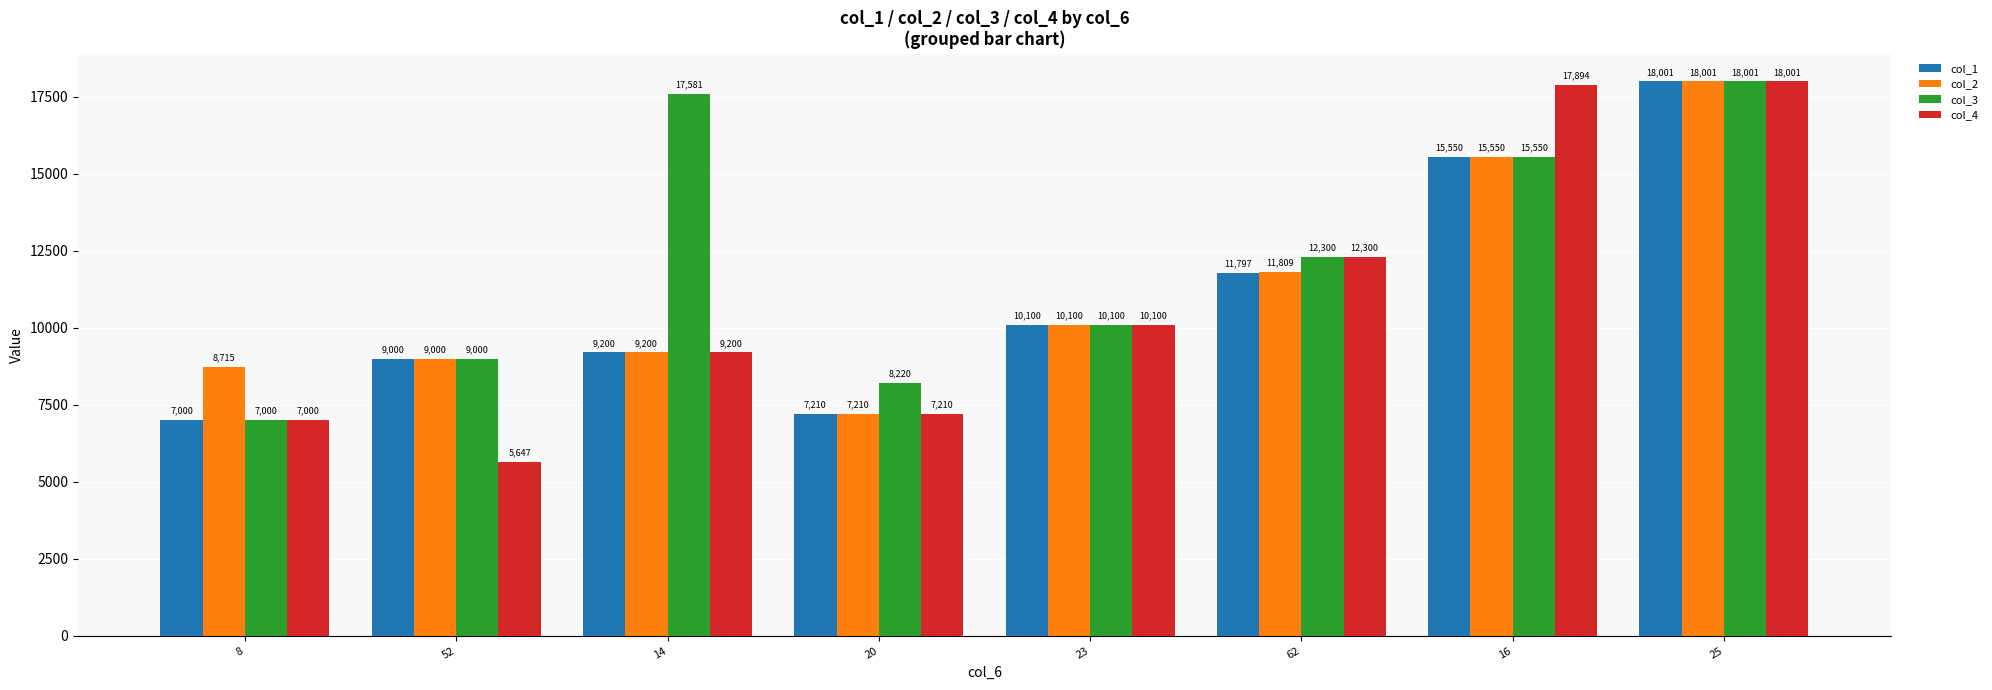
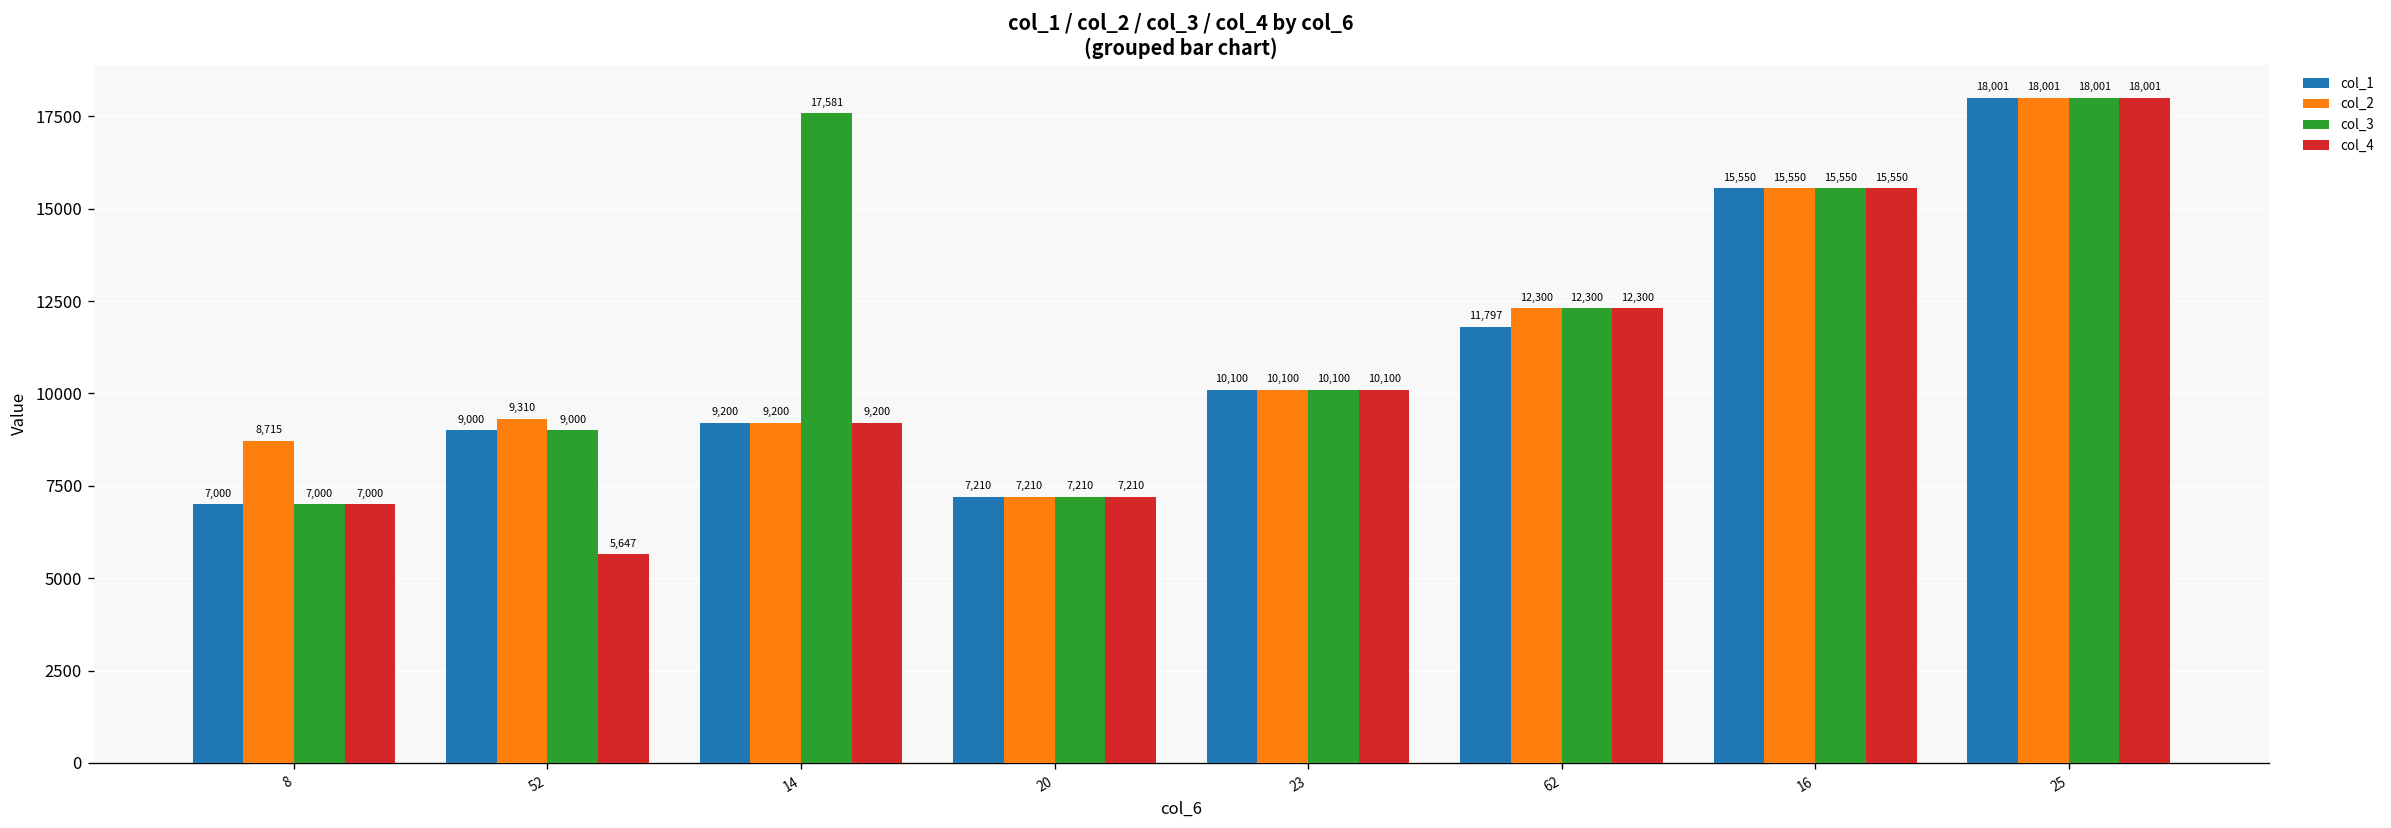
  {
    "col_1": {
      "8": "7,000",
      "52": "9,000",
      "14": "9,200",
      "20": "7,210",
      "23": "10,100",
      "62": "11,797",
      "16": "15,550",
      "25": "18,001"
    },
    "col_2": {
      "8": "8,715",
-     "52": "9,000",
+     "52": "9,310",
      "14": "9,200",
      "20": "7,210",
      "23": "10,100",
-     "62": "11,809",
+     "62": "12,300",
      "16": "15,550",
      "25": "18,001"
    },
    "col_3": {
      "8": "7,000",
      "52": "9,000",
      "14": "17,581",
-     "20": "8,220",
+     "20": "7,210",
      "23": "10,100",
      "62": "12,300",
      "16": "15,550",
      "25": "18,001"
    },
    "col_4": {
      "8": "7,000",
      "52": "5,647",
      "14": "9,200",
      "20": "7,210",
      "23": "10,100",
      "62": "12,300",
-     "16": "17,894",
+     "16": "15,550",
      "25": "18,001"
    }
  }
